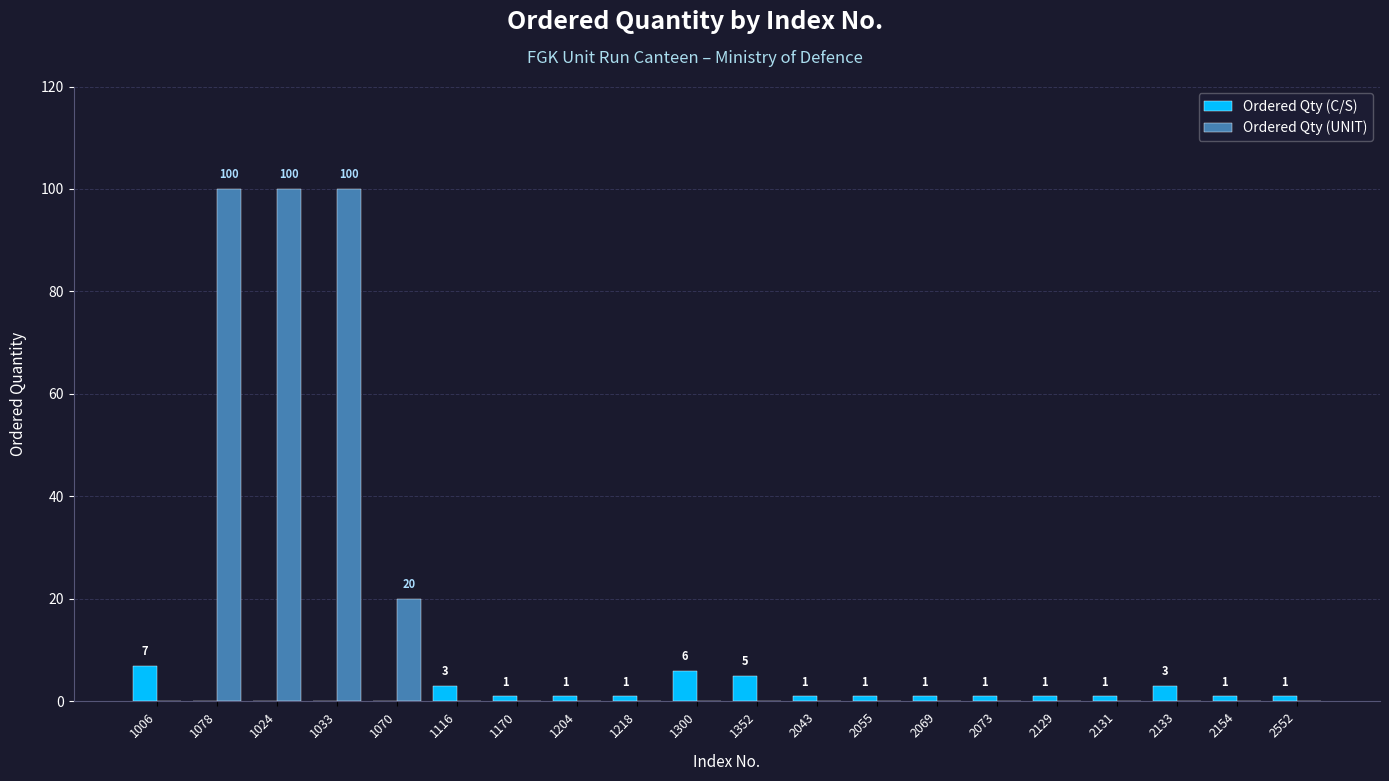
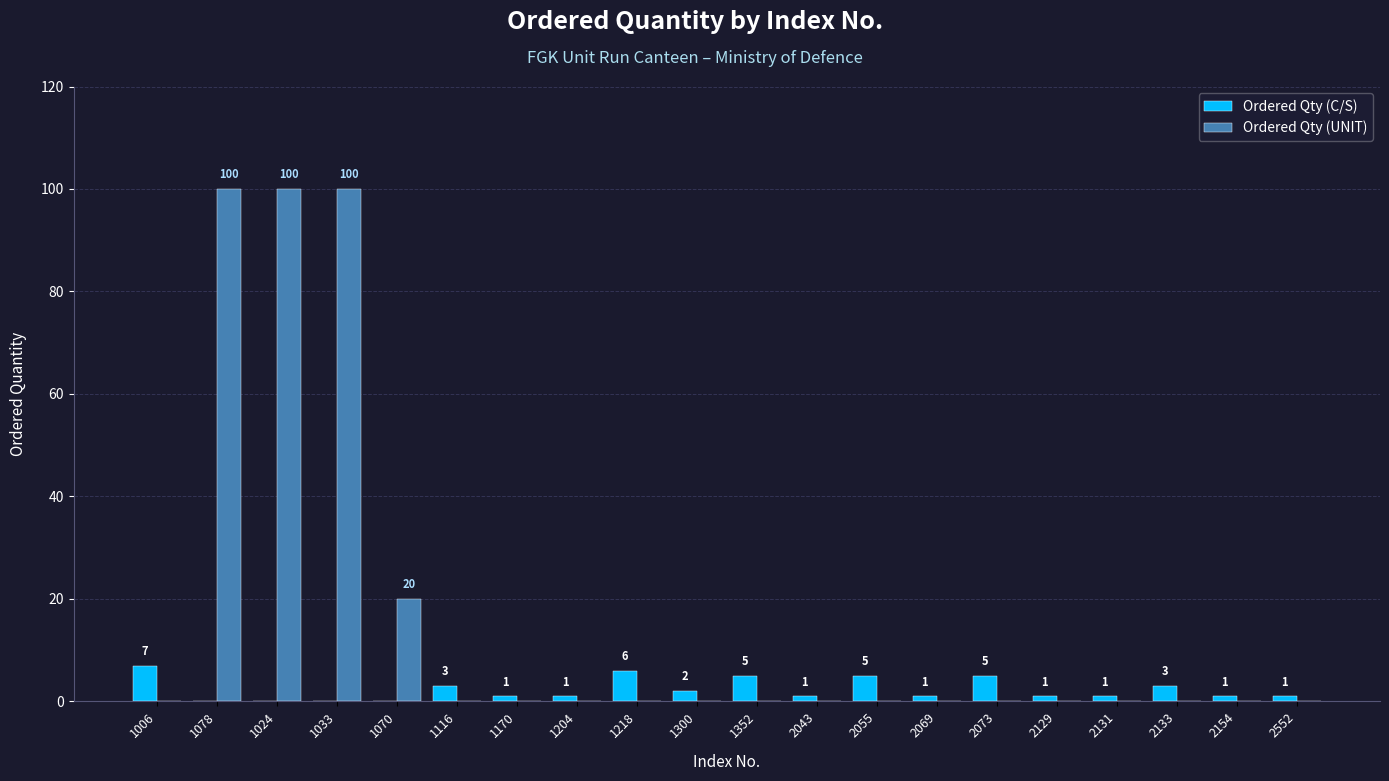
  {
    "Ordered Qty (C/S)": {
      "1006": 7,
      "1116": 3,
      "1170": 1,
      "1204": 1,
-     "1218": 1,
-     "1300": 6,
+     "1218": 6,
+     "1300": 2,
      "1352": 5,
      "2043": 1,
-     "2055": 1,
+     "2055": 5,
      "2069": 1,
-     "2073": 1,
+     "2073": 5,
      "2129": 1,
      "2131": 1,
      "2133": 3,
      "2154": 1,
      "2552": 1
    },
    "Ordered Qty (UNIT)": {
      "1078": 100,
      "1024": 100,
      "1033": 100,
      "1070": 20
    }
  }
